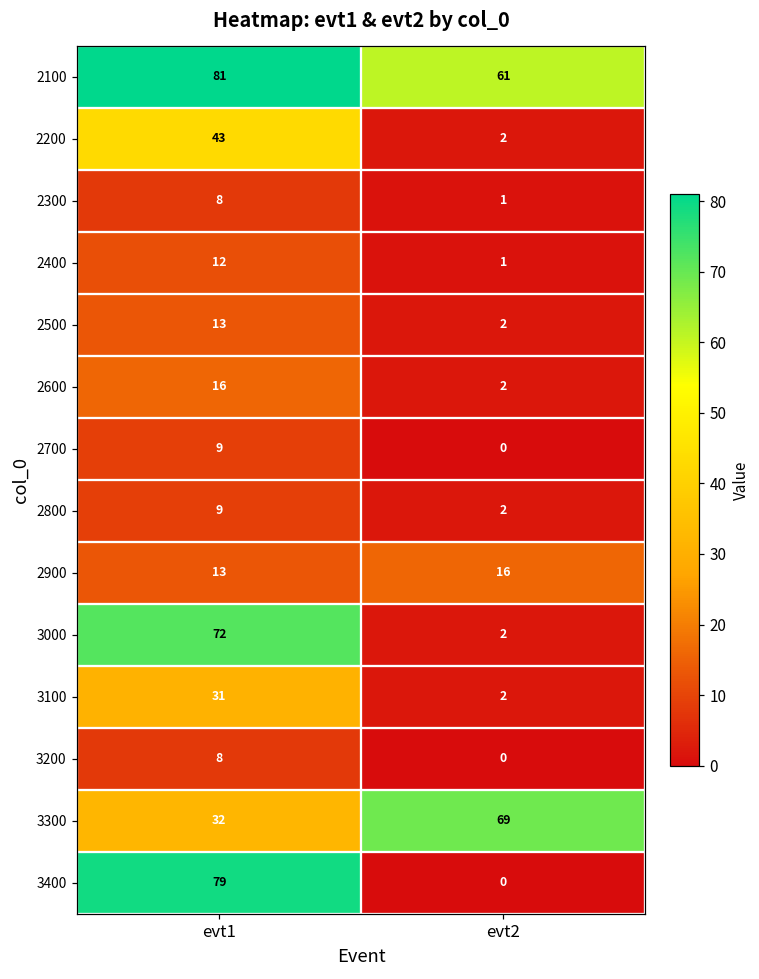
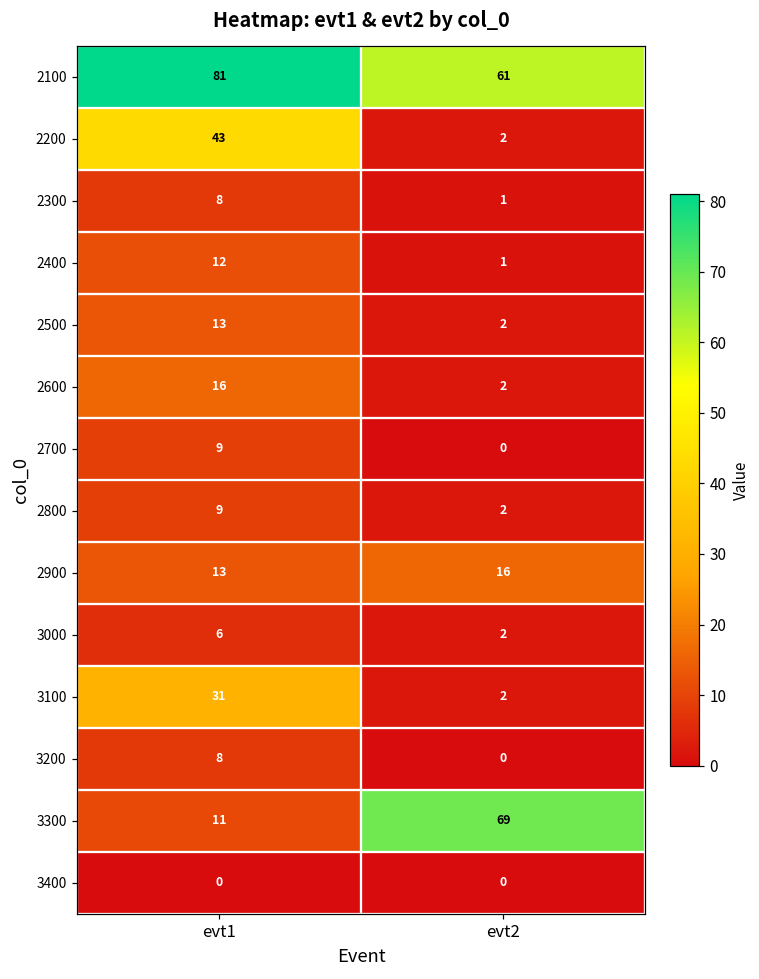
  {
    "2100": {
      "evt1": 81,
      "evt2": 61
    },
    "2200": {
      "evt1": 43,
      "evt2": 2
    },
    "2300": {
      "evt1": 8,
      "evt2": 1
    },
    "2400": {
      "evt1": 12,
      "evt2": 1
    },
    "2500": {
      "evt1": 13,
      "evt2": 2
    },
    "2600": {
      "evt1": 16,
      "evt2": 2
    },
    "2700": {
      "evt1": 9,
      "evt2": 0
    },
    "2800": {
      "evt1": 9,
      "evt2": 2
    },
    "2900": {
      "evt1": 13,
      "evt2": 16
    },
    "3000": {
-     "evt1": 72,
+     "evt1": 6,
      "evt2": 2
    },
    "3100": {
      "evt1": 31,
      "evt2": 2
    },
    "3200": {
      "evt1": 8,
      "evt2": 0
    },
    "3300": {
-     "evt1": 32,
+     "evt1": 11,
      "evt2": 69
    },
    "3400": {
-     "evt1": 79,
+     "evt1": 0,
      "evt2": 0
    }
  }
